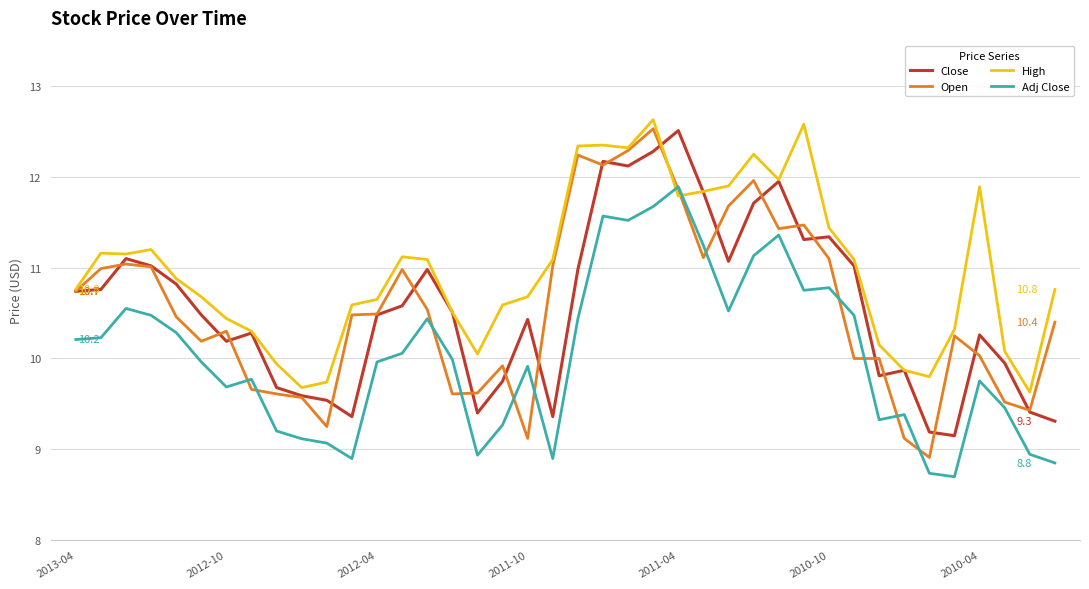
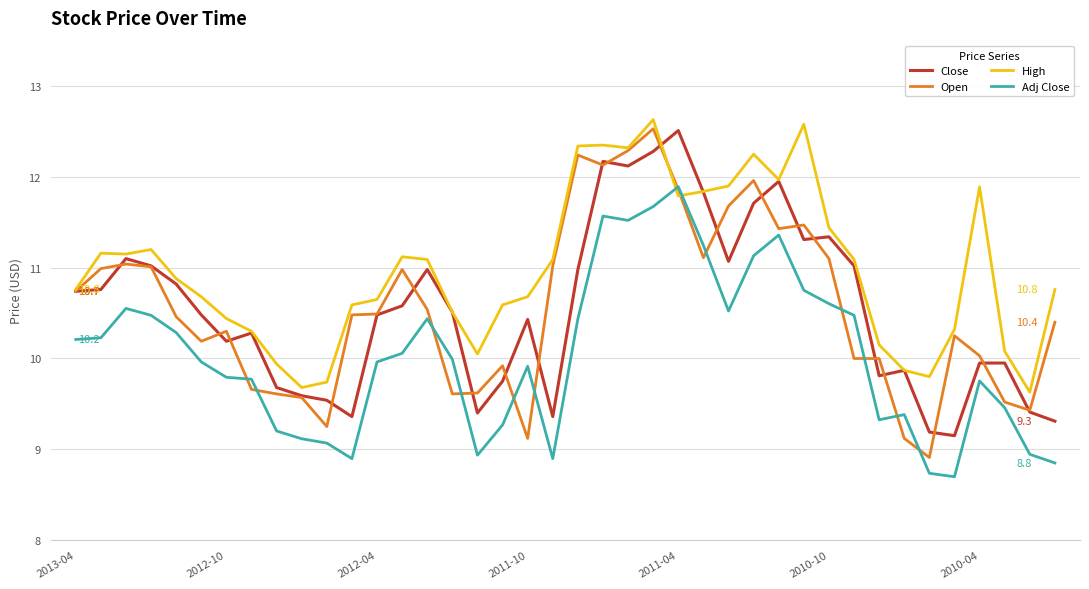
  {
    "Close": {
      "2012-10": 10.2,
      "2011-10": 10.4,
      "2011-04": 12.5,
      "2010-10": 11.3,
-     "2010-04": 10.3
+     "2010-04": 10.0
    },
    "Open": {
      "2012-10": 10.3,
      "2011-10": 9.1,
      "2011-04": 11.9,
      "2010-10": 11.1,
      "2010-04": 10.0
    },
    "High": {
      "2012-10": 10.4,
      "2012-04": 10.7,
      "2011-10": 10.7,
      "2011-04": 11.8,
      "2010-10": 11.4,
      "2010-04": 11.9
    },
    "Adj Close": {
-     "2012-10": 9.7,
+     "2012-10": 9.8,
      "2012-04": 10.0,
      "2011-10": 9.9,
      "2011-04": 11.9,
-     "2010-10": 10.8,
+     "2010-10": 10.6,
      "2010-04": 9.8
    }
  }
